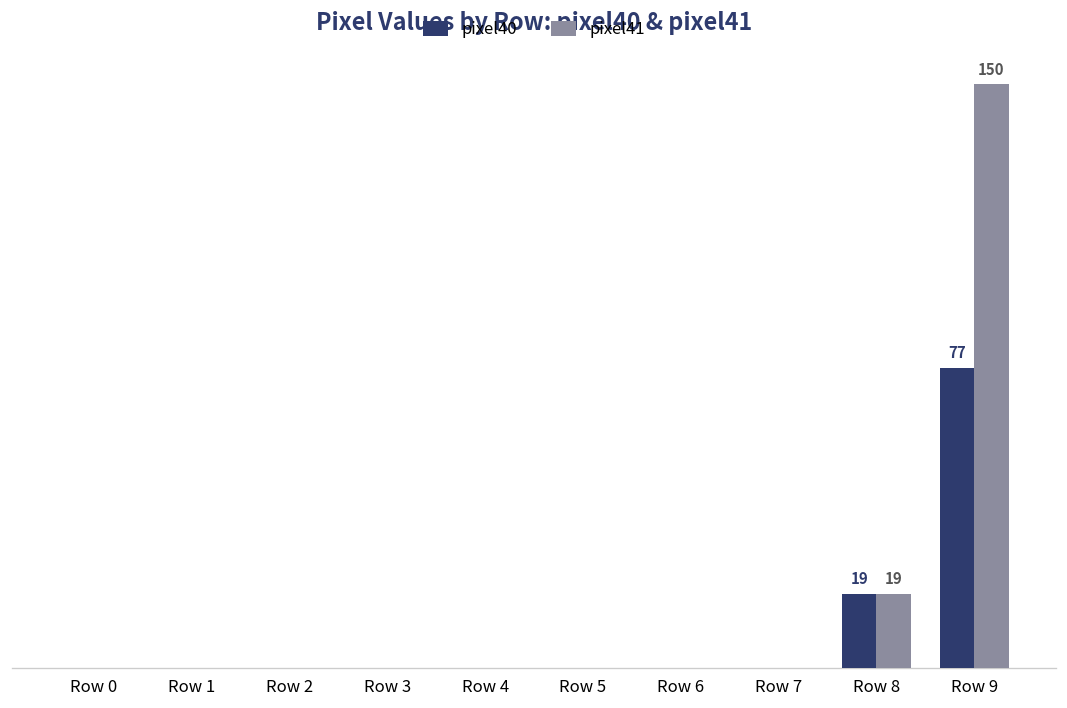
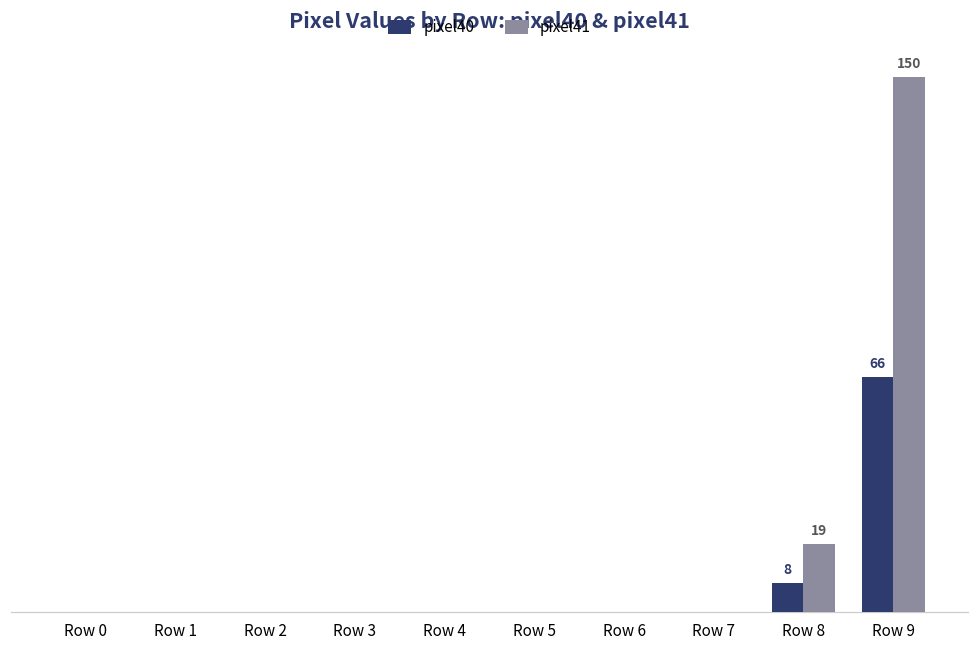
  {
    "pixel40": {
-     "Row 8": 19,
-     "Row 9": 77
+     "Row 8": 8,
+     "Row 9": 66
    },
    "pixel41": {
      "Row 8": 19,
      "Row 9": 150
    }
  }
